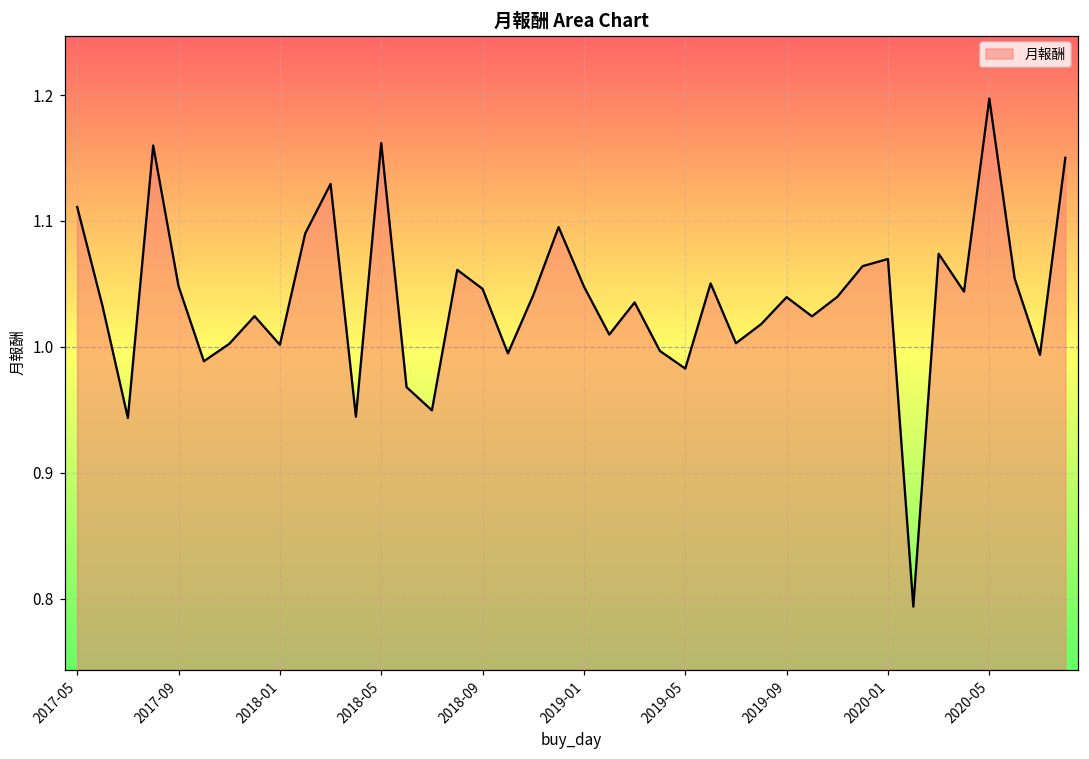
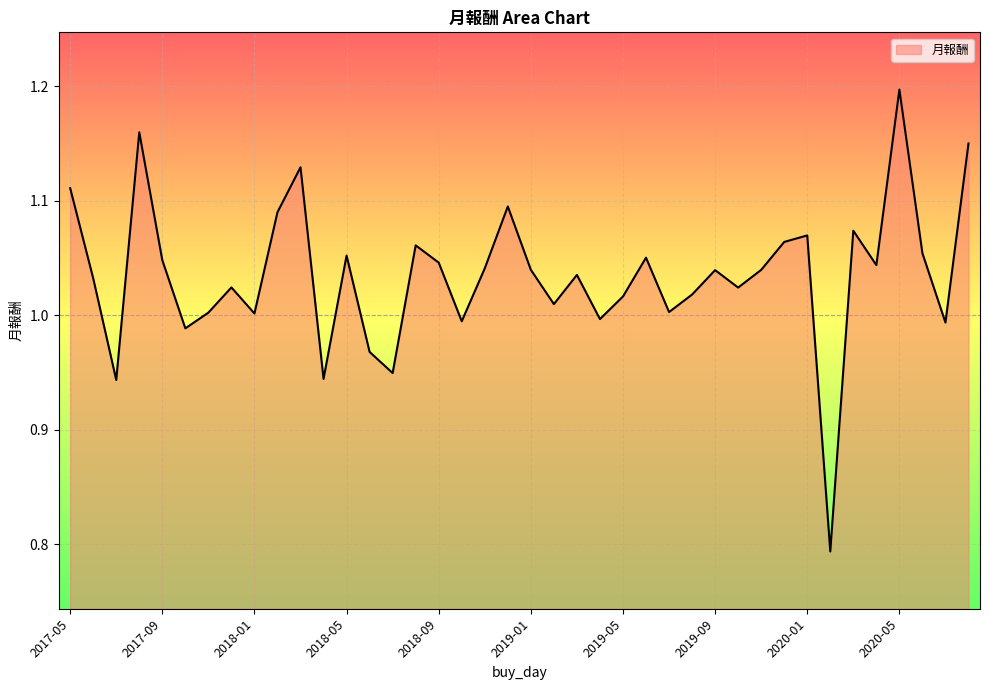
  {
    "2017-05": 1.111,
    "2017-09": 1.048,
    "2018-01": 1.002,
-   "2018-05": 1.162,
+   "2018-05": 1.052,
    "2018-09": 1.046,
-   "2019-01": 1.048,
-   "2019-05": 0.983,
+   "2019-01": 1.040,
+   "2019-05": 1.016,
    "2019-09": 1.039,
    "2020-01": 1.070,
    "2020-05": 1.197
  }
